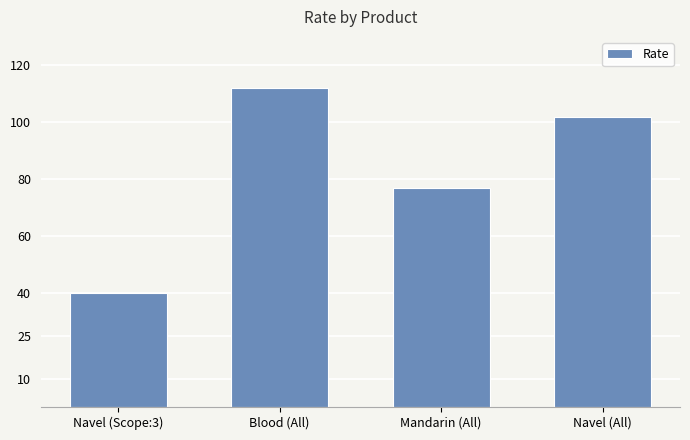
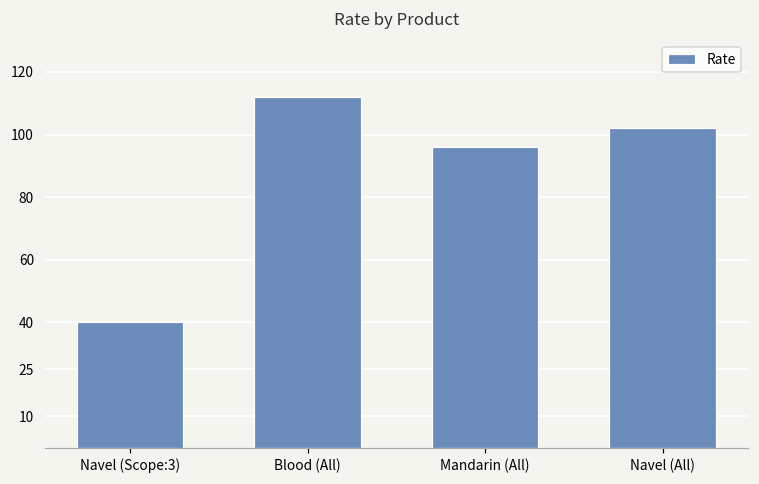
  {
    "Navel (Scope:3)": 40,
    "Blood (All)": 112,
-   "Mandarin (All)": 77,
+   "Mandarin (All)": 96,
    "Navel (All)": 102
  }
